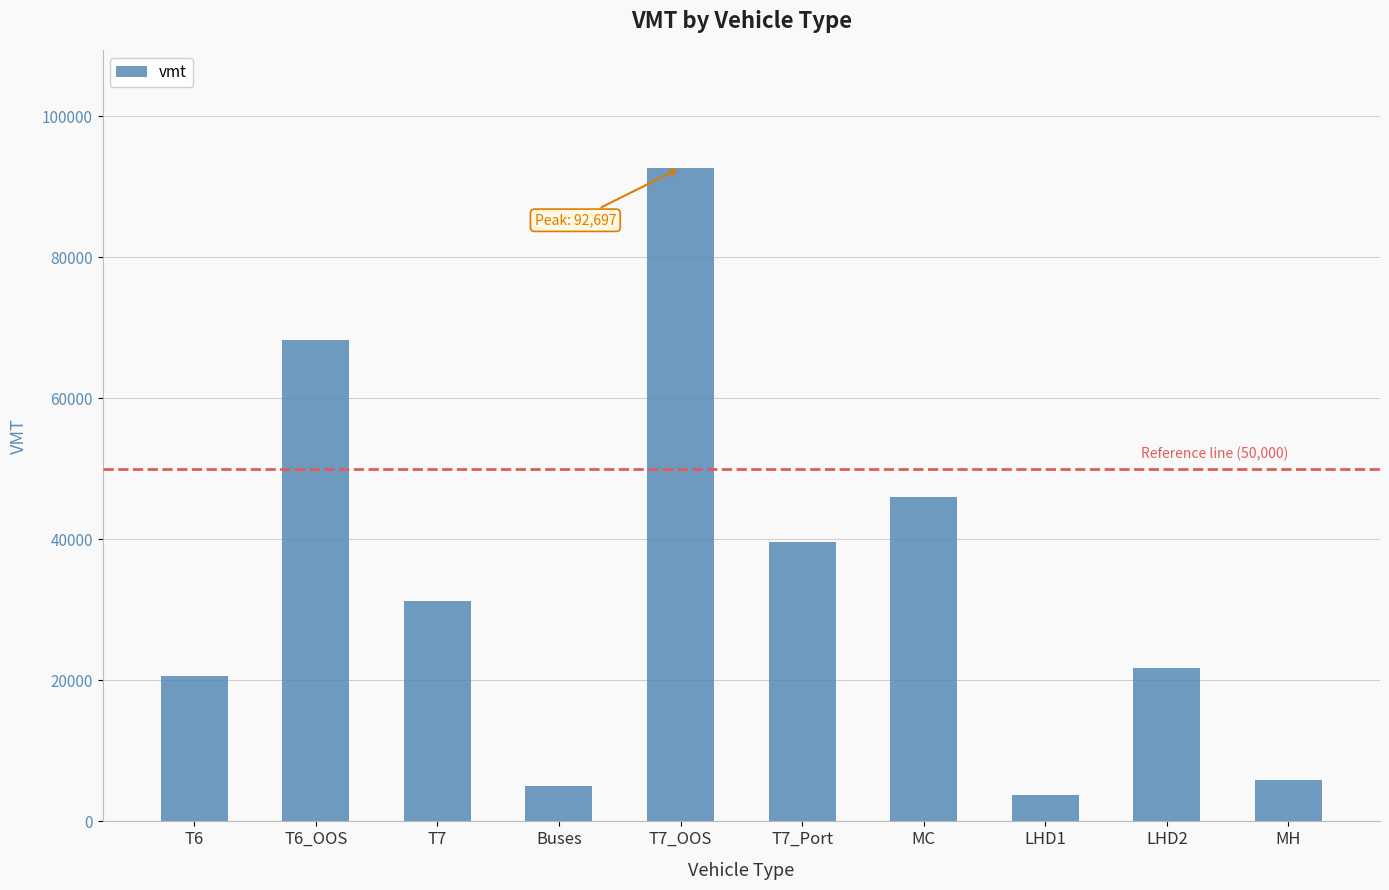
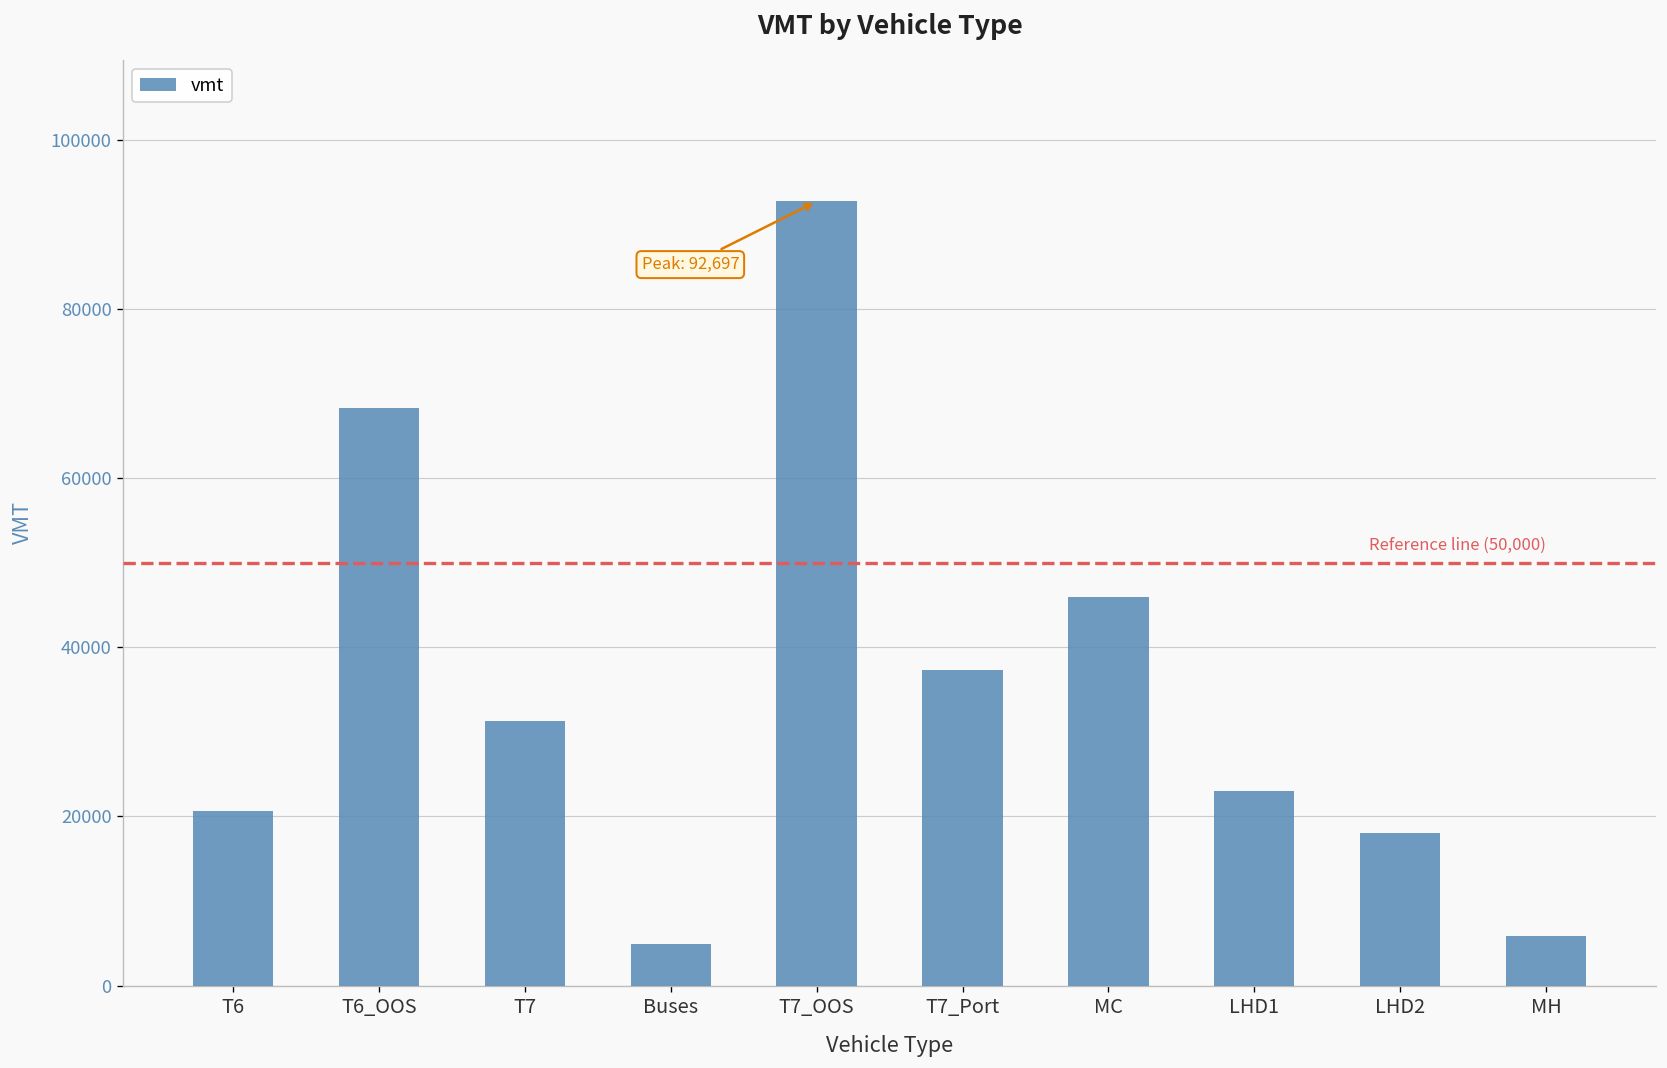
  {
    "T6": 21000,
    "T6_OOS": 68000,
    "T7": 31000,
    "Buses": 5000,
-   "T7_Port": 40000,
+   "T7_Port": 37000,
    "MC": 46000,
-   "LHD1": 4000,
-   "LHD2": 22000,
+   "LHD1": 23000,
+   "LHD2": 18000,
    "MH": 6000
  }
